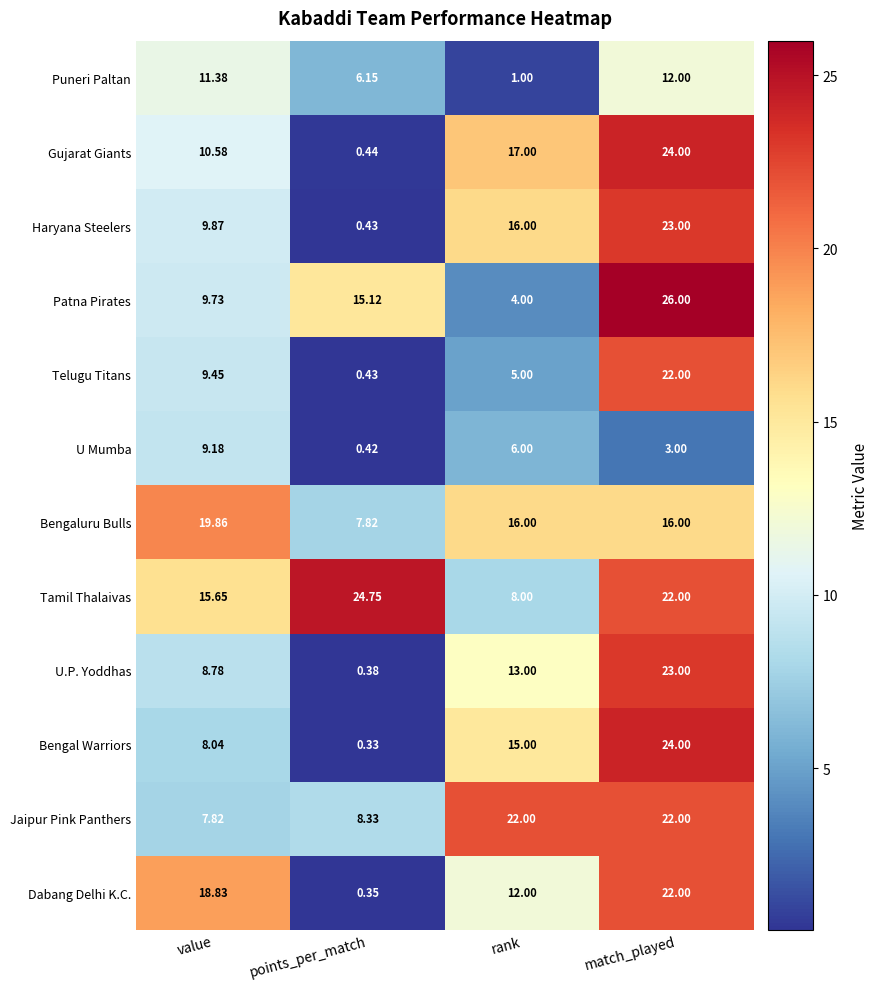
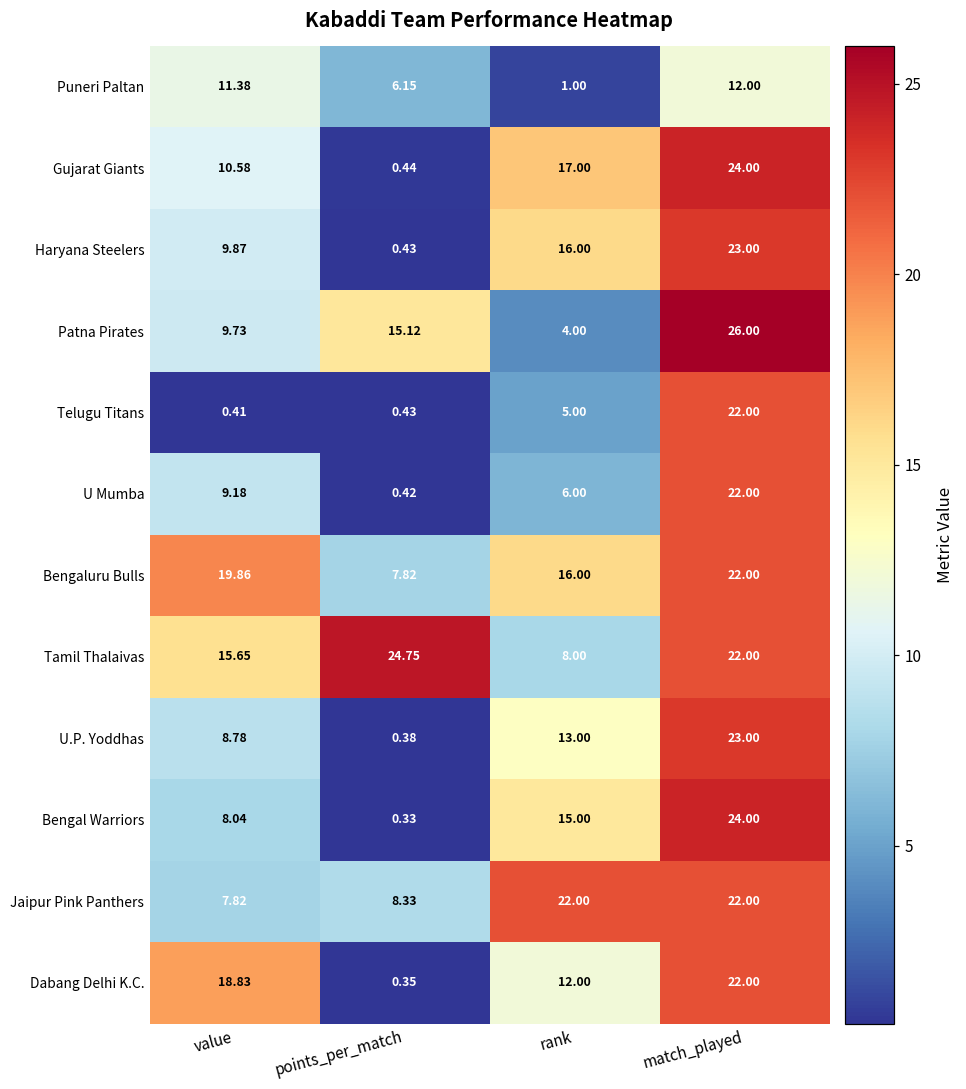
  {
    "Puneri Paltan": {
      "value": 11.38,
      "points_per_match": 6.15,
      "rank": 1.00,
      "match_played": 12.00
    },
    "Gujarat Giants": {
      "value": 10.58,
      "points_per_match": 0.44,
      "rank": 17.00,
      "match_played": 24.00
    },
    "Haryana Steelers": {
      "value": 9.87,
      "points_per_match": 0.43,
      "rank": 16.00,
      "match_played": 23.00
    },
    "Patna Pirates": {
      "value": 9.73,
      "points_per_match": 15.12,
      "rank": 4.00,
      "match_played": 26.00
    },
    "Telugu Titans": {
-     "value": 9.45,
+     "value": 0.41,
      "points_per_match": 0.43,
      "rank": 5.00,
      "match_played": 22.00
    },
    "U Mumba": {
      "value": 9.18,
      "points_per_match": 0.42,
      "rank": 6.00,
-     "match_played": 3.00
+     "match_played": 22.00
    },
    "Bengaluru Bulls": {
      "value": 19.86,
      "points_per_match": 7.82,
      "rank": 16.00,
-     "match_played": 16.00
+     "match_played": 22.00
    },
    "Tamil Thalaivas": {
      "value": 15.65,
      "points_per_match": 24.75,
      "rank": 8.00,
      "match_played": 22.00
    },
    "U.P. Yoddhas": {
      "value": 8.78,
      "points_per_match": 0.38,
      "rank": 13.00,
      "match_played": 23.00
    },
    "Bengal Warriors": {
      "value": 8.04,
      "points_per_match": 0.33,
      "rank": 15.00,
      "match_played": 24.00
    },
    "Jaipur Pink Panthers": {
      "value": 7.82,
      "points_per_match": 8.33,
      "rank": 22.00,
      "match_played": 22.00
    },
    "Dabang Delhi K.C.": {
      "value": 18.83,
      "points_per_match": 0.35,
      "rank": 12.00,
      "match_played": 22.00
    }
  }
